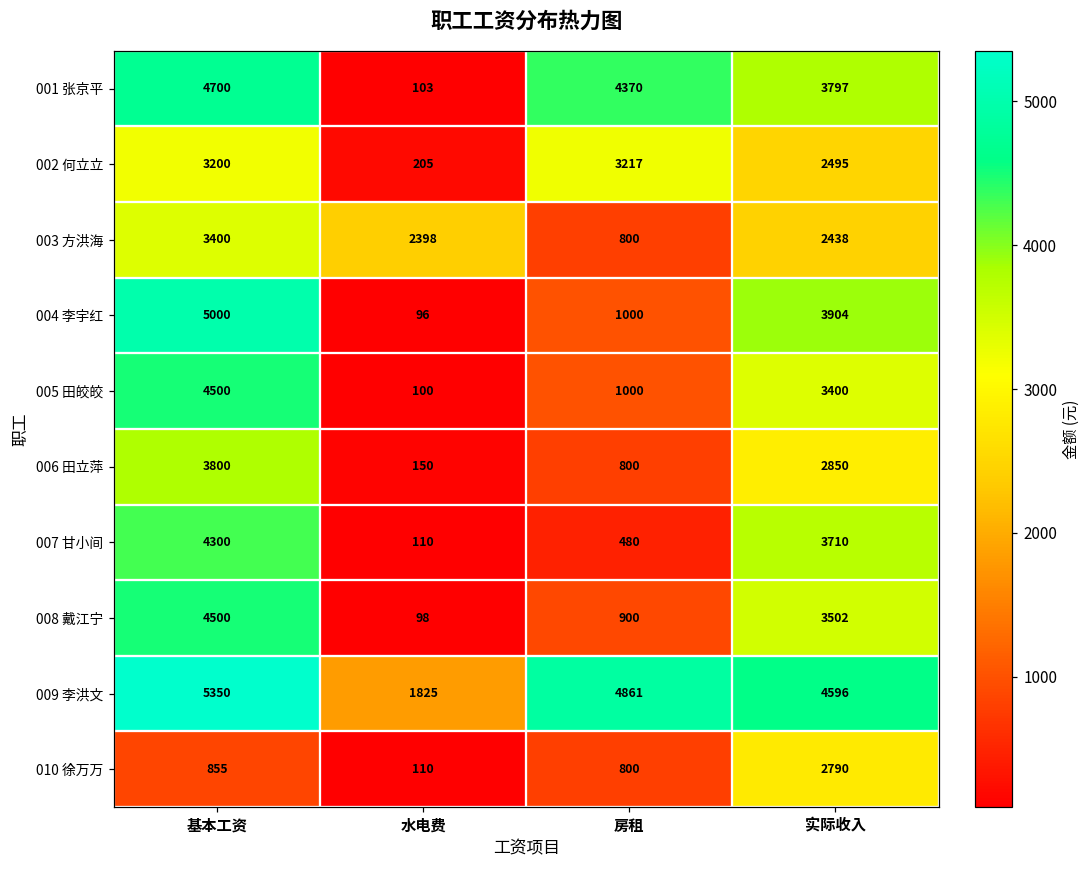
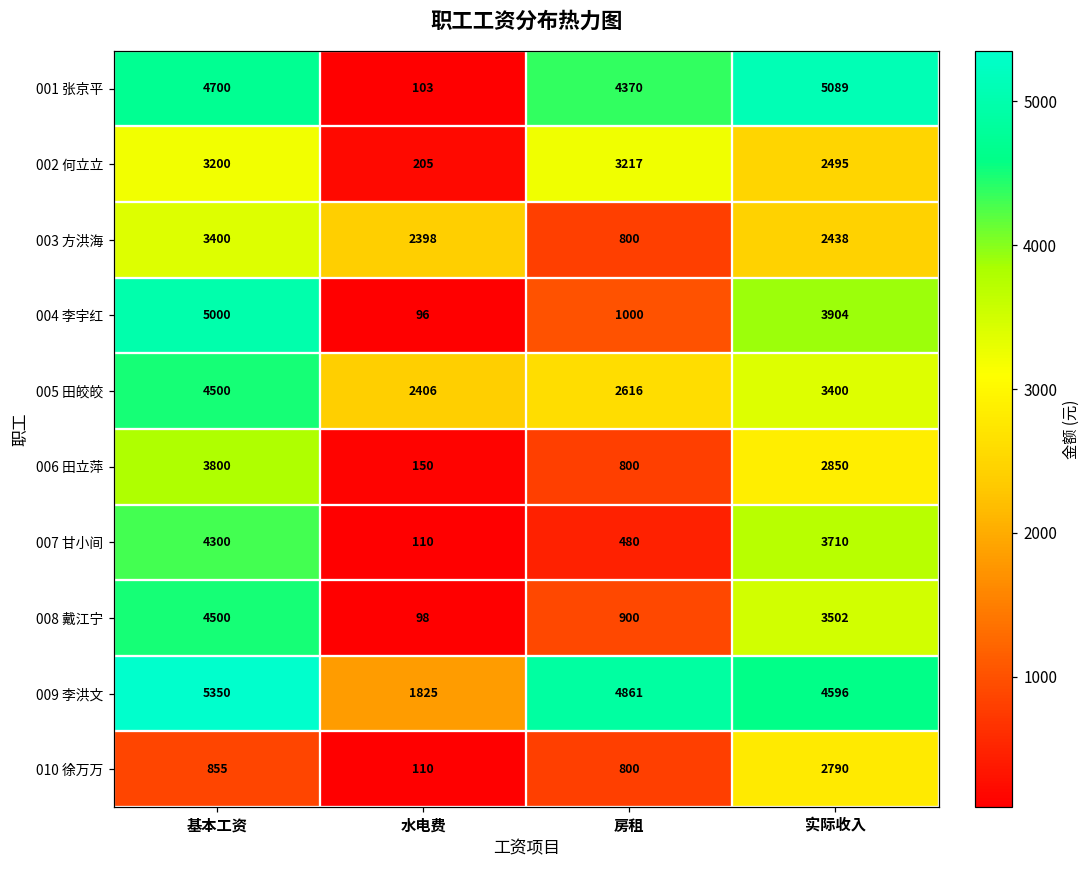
  {
    "001 张京平": {
      "基本工资": 4700,
      "水电费": 103,
      "房租": 4370,
-     "实际收入": 3797
+     "实际收入": 5089
    },
    "002 何立立": {
      "基本工资": 3200,
      "水电费": 205,
      "房租": 3217,
      "实际收入": 2495
    },
    "003 方洪海": {
      "基本工资": 3400,
      "水电费": 2398,
      "房租": 800,
      "实际收入": 2438
    },
    "004 李宇红": {
      "基本工资": 5000,
      "水电费": 96,
      "房租": 1000,
      "实际收入": 3904
    },
    "005 田皎皎": {
      "基本工资": 4500,
-     "水电费": 100,
-     "房租": 1000,
+     "水电费": 2406,
+     "房租": 2616,
      "实际收入": 3400
    },
    "006 田立萍": {
      "基本工资": 3800,
      "水电费": 150,
      "房租": 800,
      "实际收入": 2850
    },
    "007 甘小间": {
      "基本工资": 4300,
      "水电费": 110,
      "房租": 480,
      "实际收入": 3710
    },
    "008 戴江宁": {
      "基本工资": 4500,
      "水电费": 98,
      "房租": 900,
      "实际收入": 3502
    },
    "009 李洪文": {
      "基本工资": 5350,
      "水电费": 1825,
      "房租": 4861,
      "实际收入": 4596
    },
    "010 徐万万": {
      "基本工资": 855,
      "水电费": 110,
      "房租": 800,
      "实际收入": 2790
    }
  }
